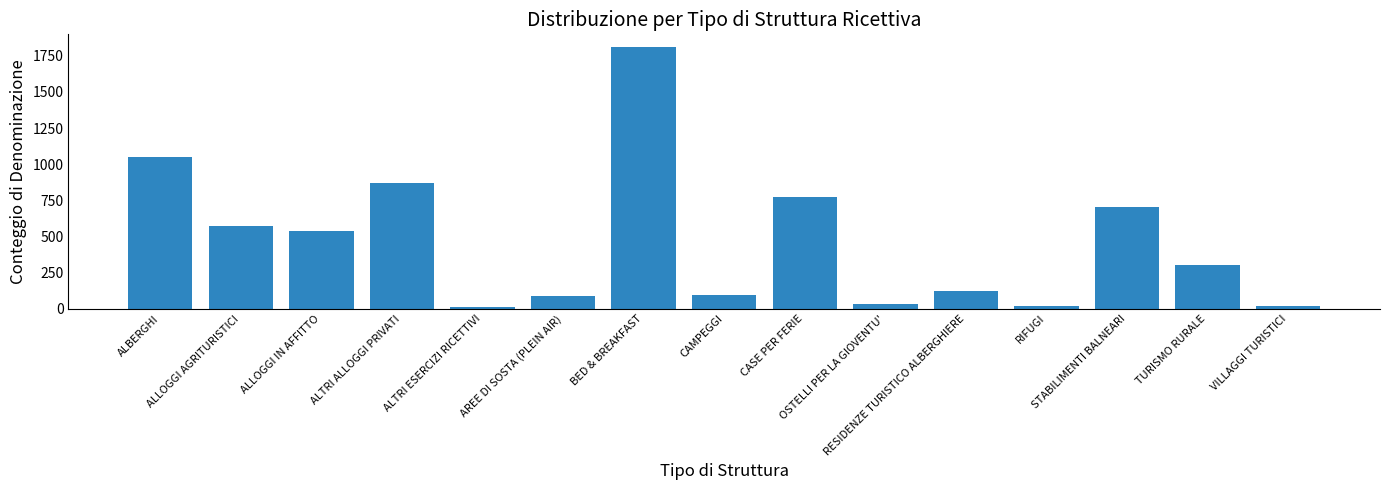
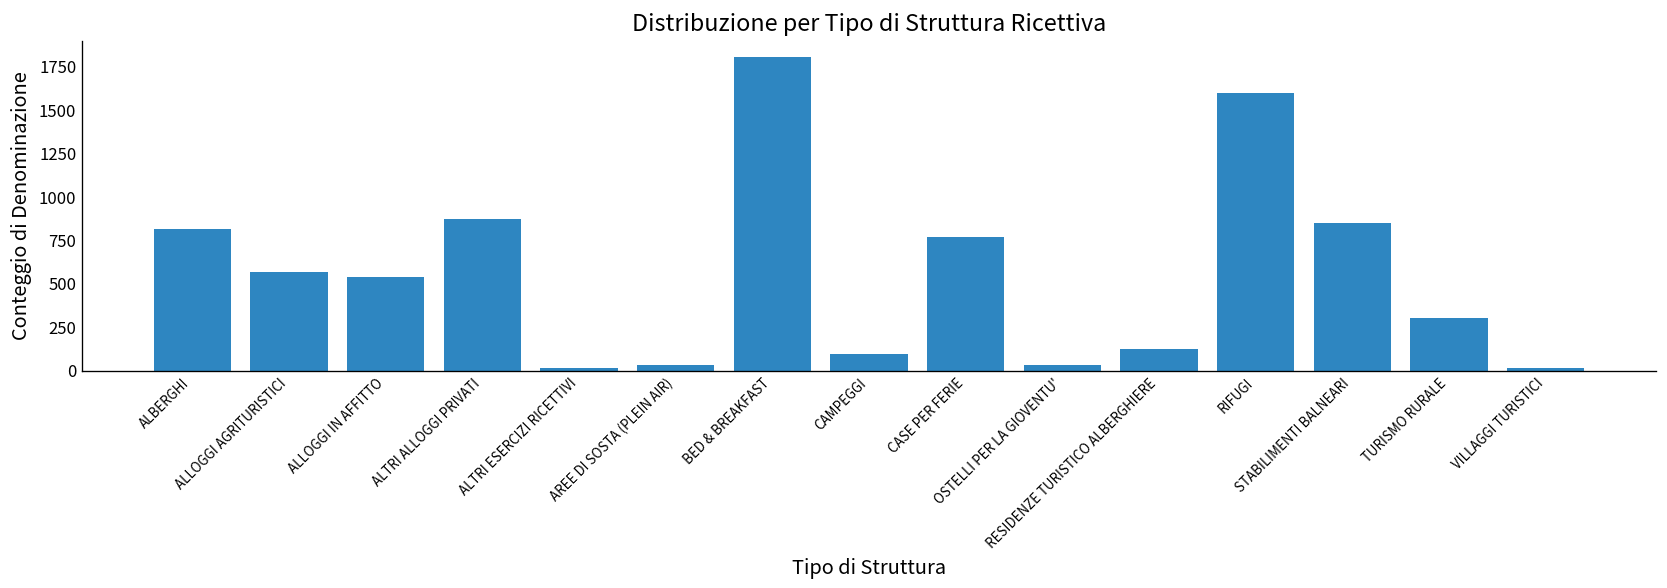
  {
-   "ALBERGHI": 1050,
+   "ALBERGHI": 810,
    "ALLOGGI AGRITURISTICI": 570,
    "ALLOGGI IN AFFITTO": 540,
    "ALTRI ALLOGGI PRIVATI": 870,
-   "AREE DI SOSTA (PLEIN AIR)": 90,
+   "AREE DI SOSTA (PLEIN AIR)": 30,
    "BED & BREAKFAST": 1810,
    "CAMPEGGI": 90,
    "CASE PER FERIE": 770,
    "OSTELLI PER LA GIOVENTU'": 30,
    "RESIDENZE TURISTICO ALBERGHIERE": 120,
-   "RIFUGI": 20,
-   "STABILIMENTI BALNEARI": 700,
+   "RIFUGI": 1600,
+   "STABILIMENTI BALNEARI": 850,
    "TURISMO RURALE": 300
  }
